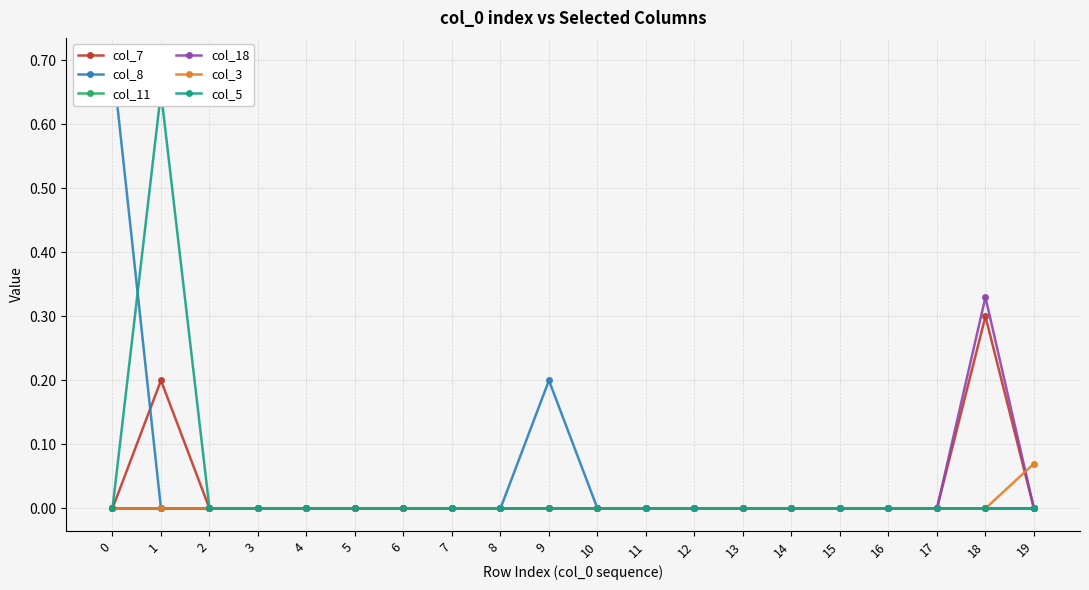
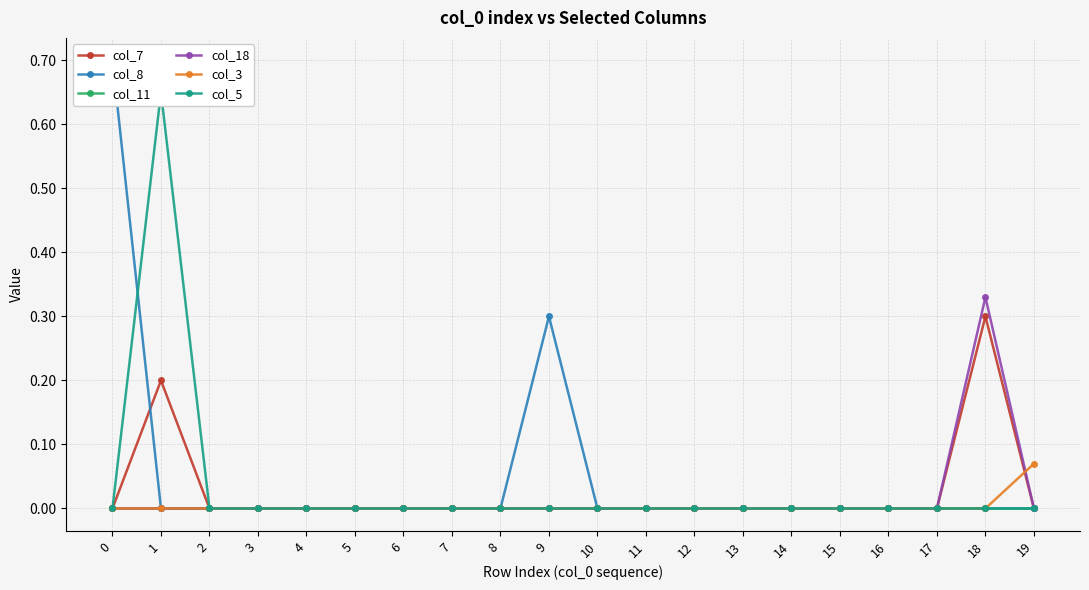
  {
    "col_7": {
      "1": 0.2,
      "18": 0.3
    },
    "col_8": {
-     "9": 0.2
+     "9": 0.3
    },
    "col_18": {
      "18": 0.33
    },
    "col_3": {
      "19": 0.07
    }
  }
